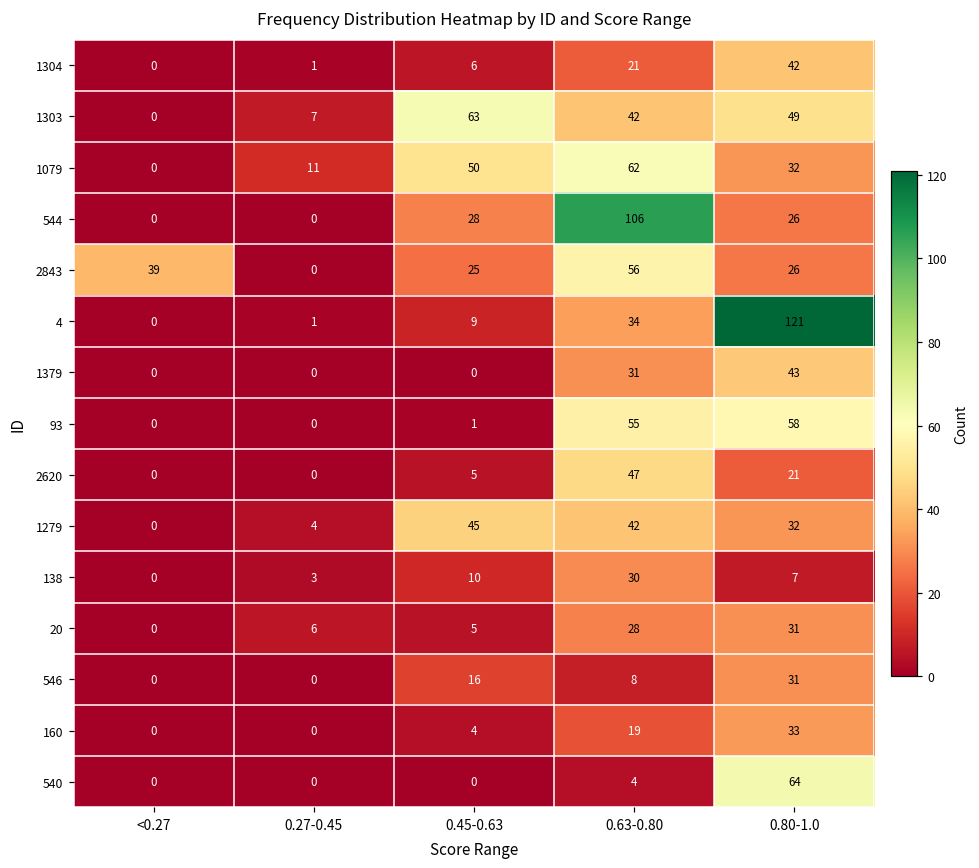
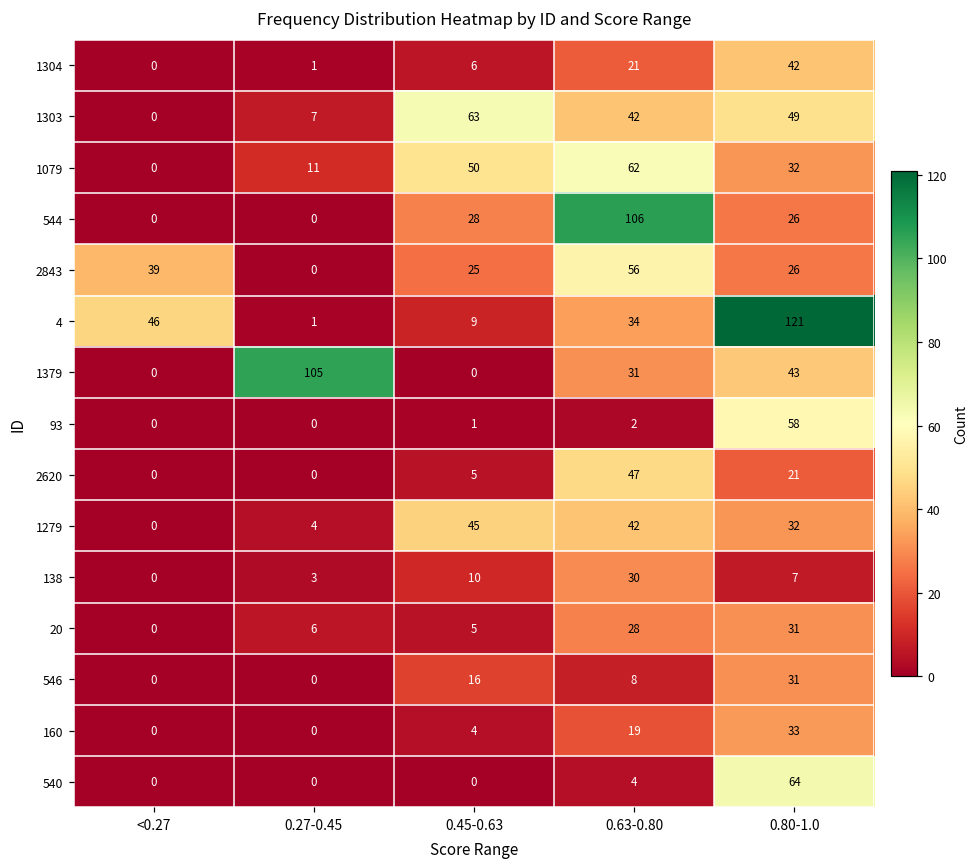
  {
    "1304": {
      "<0.27": 0,
      "0.27-0.45": 1,
      "0.45-0.63": 6,
      "0.63-0.80": 21,
      "0.80-1.0": 42
    },
    "1303": {
      "<0.27": 0,
      "0.27-0.45": 7,
      "0.45-0.63": 63,
      "0.63-0.80": 42,
      "0.80-1.0": 49
    },
    "1079": {
      "<0.27": 0,
      "0.27-0.45": 11,
      "0.45-0.63": 50,
      "0.63-0.80": 62,
      "0.80-1.0": 32
    },
    "544": {
      "<0.27": 0,
      "0.27-0.45": 0,
      "0.45-0.63": 28,
      "0.63-0.80": 106,
      "0.80-1.0": 26
    },
    "2843": {
      "<0.27": 39,
      "0.27-0.45": 0,
      "0.45-0.63": 25,
      "0.63-0.80": 56,
      "0.80-1.0": 26
    },
    "4": {
-     "<0.27": 0,
+     "<0.27": 46,
      "0.27-0.45": 1,
      "0.45-0.63": 9,
      "0.63-0.80": 34,
      "0.80-1.0": 121
    },
    "1379": {
      "<0.27": 0,
-     "0.27-0.45": 0,
+     "0.27-0.45": 105,
      "0.45-0.63": 0,
      "0.63-0.80": 31,
      "0.80-1.0": 43
    },
    "93": {
      "<0.27": 0,
      "0.27-0.45": 0,
      "0.45-0.63": 1,
-     "0.63-0.80": 55,
+     "0.63-0.80": 2,
      "0.80-1.0": 58
    },
    "2620": {
      "<0.27": 0,
      "0.27-0.45": 0,
      "0.45-0.63": 5,
      "0.63-0.80": 47,
      "0.80-1.0": 21
    },
    "1279": {
      "<0.27": 0,
      "0.27-0.45": 4,
      "0.45-0.63": 45,
      "0.63-0.80": 42,
      "0.80-1.0": 32
    },
    "138": {
      "<0.27": 0,
      "0.27-0.45": 3,
      "0.45-0.63": 10,
      "0.63-0.80": 30,
      "0.80-1.0": 7
    },
    "20": {
      "<0.27": 0,
      "0.27-0.45": 6,
      "0.45-0.63": 5,
      "0.63-0.80": 28,
      "0.80-1.0": 31
    },
    "546": {
      "<0.27": 0,
      "0.27-0.45": 0,
      "0.45-0.63": 16,
      "0.63-0.80": 8,
      "0.80-1.0": 31
    },
    "160": {
      "<0.27": 0,
      "0.27-0.45": 0,
      "0.45-0.63": 4,
      "0.63-0.80": 19,
      "0.80-1.0": 33
    },
    "540": {
      "<0.27": 0,
      "0.27-0.45": 0,
      "0.45-0.63": 0,
      "0.63-0.80": 4,
      "0.80-1.0": 64
    }
  }
